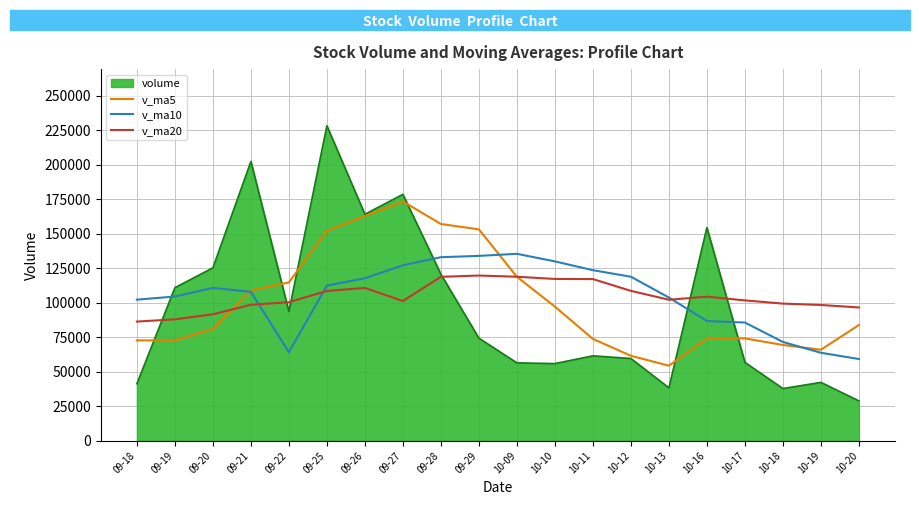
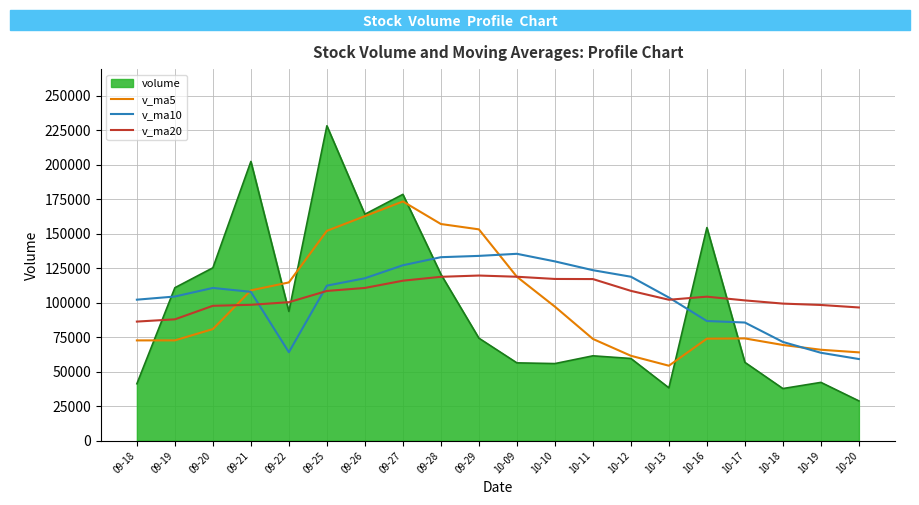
  {
    "volume": {
      "09-18": 41000,
      "09-19": 111000,
      "09-20": 125000,
      "09-21": 202000,
      "09-22": 94000,
      "09-25": 228000,
      "09-27": 179000,
      "09-28": 121000,
      "09-29": 74000,
      "10-09": 56000,
      "10-10": 56000,
      "10-11": 62000,
      "10-12": 60000,
      "10-13": 38000,
      "10-16": 154000,
      "10-17": 57000,
      "10-18": 38000,
      "10-19": 42000,
      "10-20": 29000
    },
    "v_ma5": {
      "09-18": 73000,
      "09-19": 73000,
      "09-20": 81000,
      "09-22": 115000,
      "09-25": 152000,
      "09-27": 173000,
      "09-28": 157000,
      "09-29": 153000,
      "10-10": 97000,
      "10-11": 74000,
      "10-12": 62000,
      "10-13": 54000,
      "10-16": 74000,
      "10-17": 74000,
      "10-18": 69000,
      "10-19": 66000,
-     "10-20": 84000
+     "10-20": 64000
    },
    "v_ma10": {
      "09-18": 102000,
      "09-19": 105000,
      "09-20": 111000,
      "09-22": 64000,
      "09-25": 112000,
      "09-26": 118000,
      "09-27": 127000,
      "09-28": 133000,
      "09-29": 134000,
      "10-09": 135000,
      "10-10": 130000,
      "10-11": 124000,
      "10-12": 119000,
      "10-16": 87000,
      "10-17": 86000,
      "10-18": 72000,
      "10-19": 64000,
      "10-20": 59000
    },
    "v_ma20": {
      "09-18": 86000,
      "09-19": 88000,
-     "09-20": 92000,
+     "09-20": 98000,
      "09-21": 99000,
      "09-22": 100000,
      "09-25": 109000,
      "09-26": 111000,
-     "09-27": 101000,
+     "09-27": 116000,
      "09-28": 119000,
      "09-29": 120000,
      "10-10": 117000,
      "10-11": 117000,
      "10-12": 109000,
      "10-16": 104000,
      "10-17": 102000,
      "10-18": 99000,
      "10-19": 98000,
      "10-20": 97000
    }
  }
